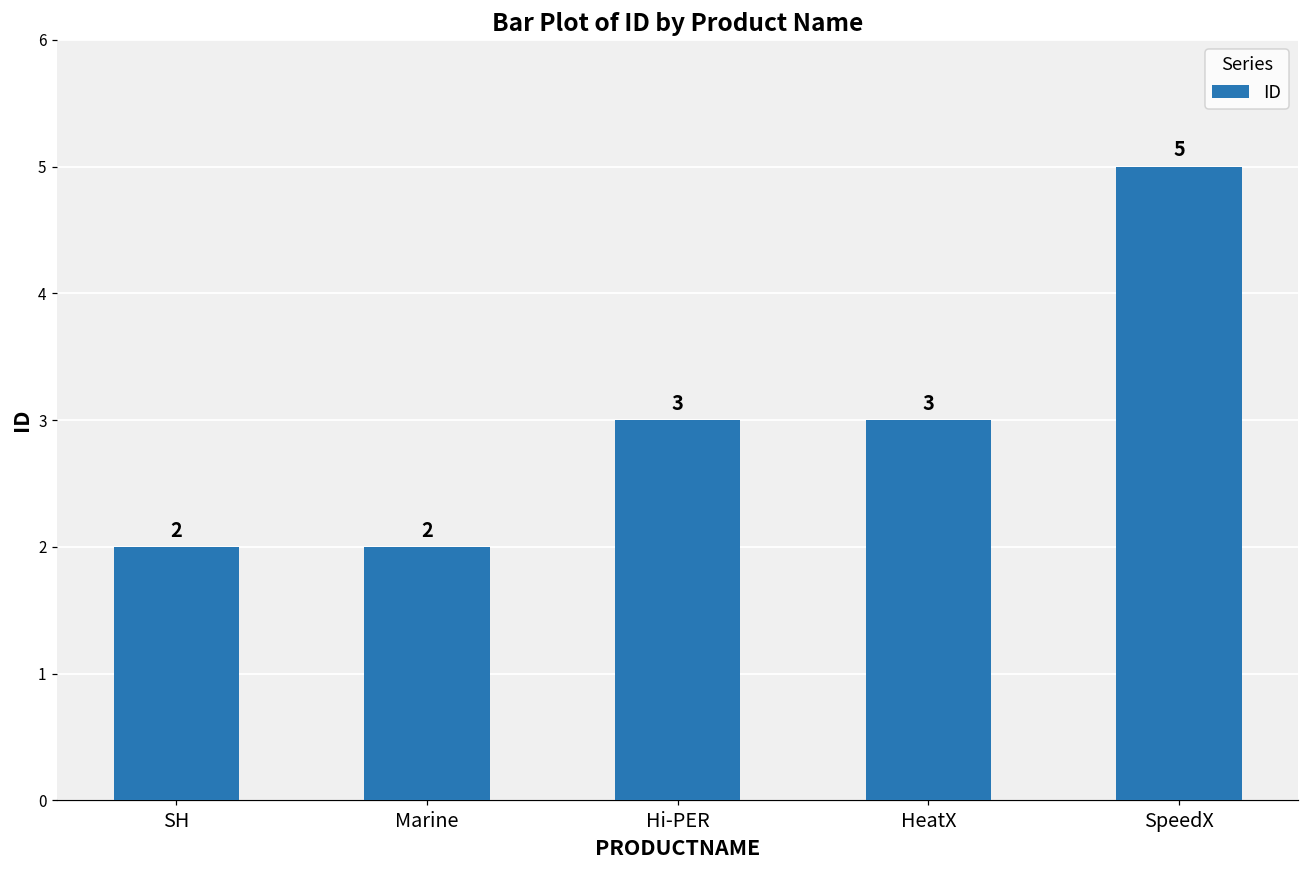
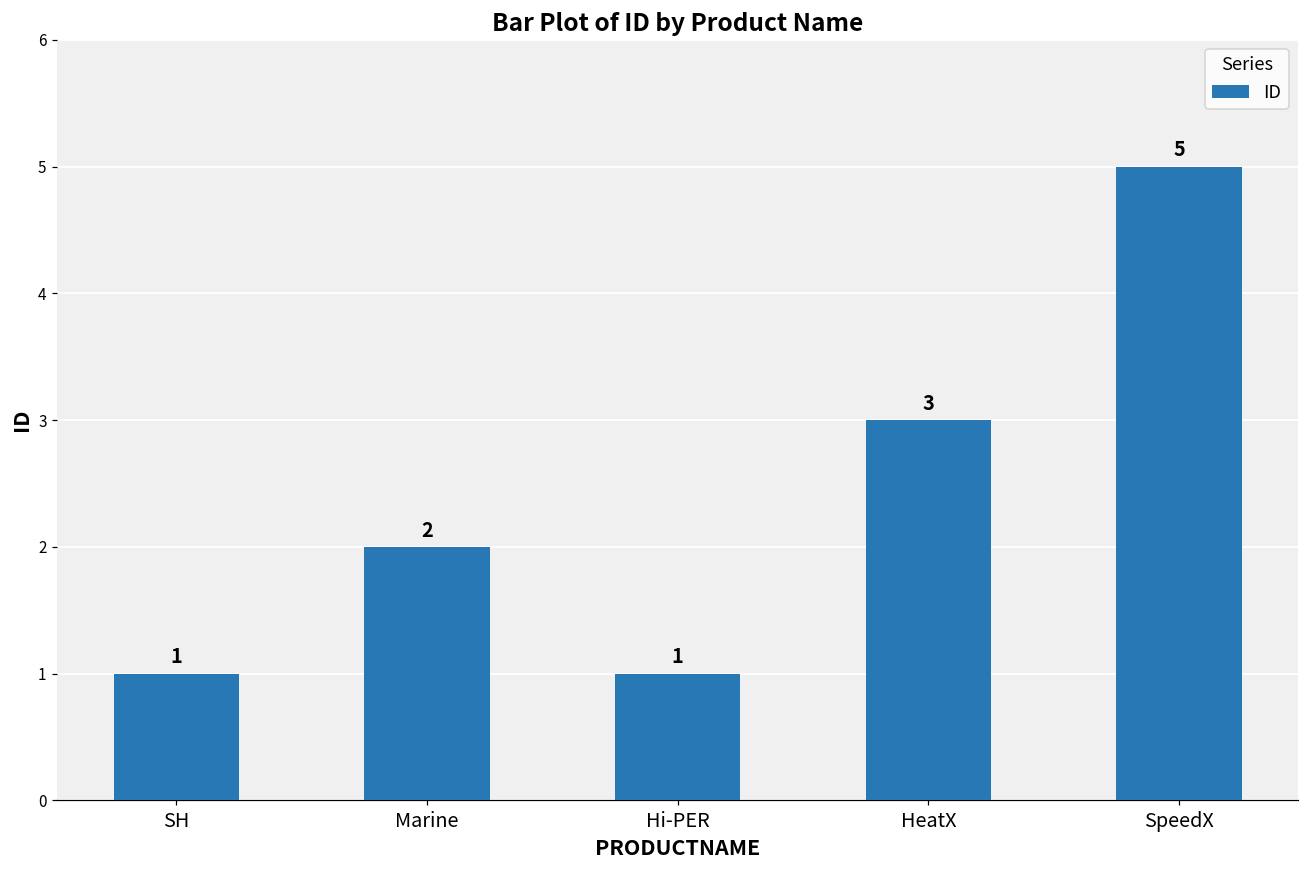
  {
-   "SH": 2,
+   "SH": 1,
    "Marine": 2,
-   "Hi-PER": 3,
+   "Hi-PER": 1,
    "HeatX": 3,
    "SpeedX": 5
  }
